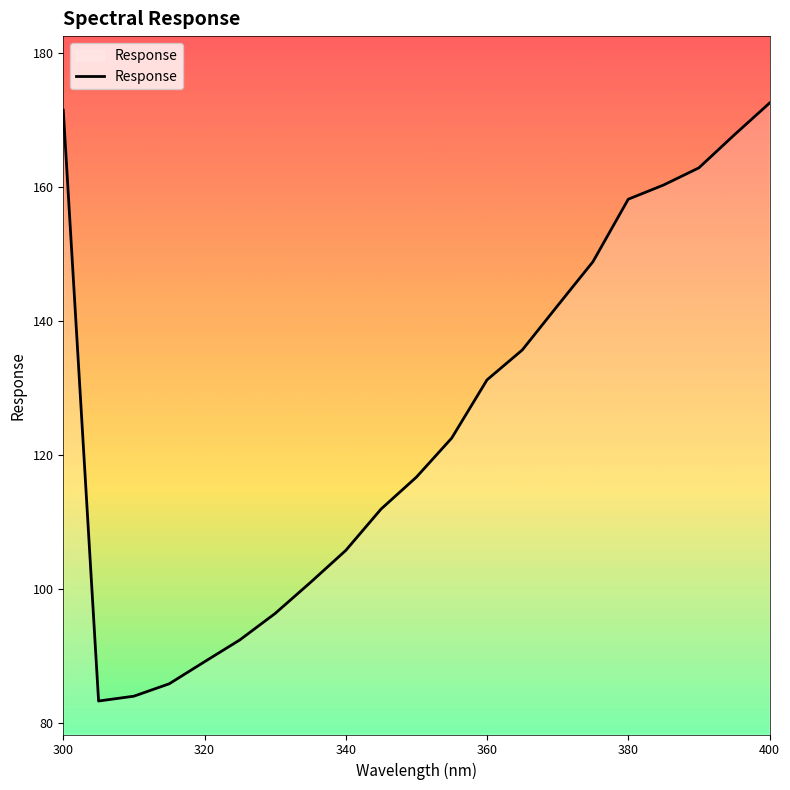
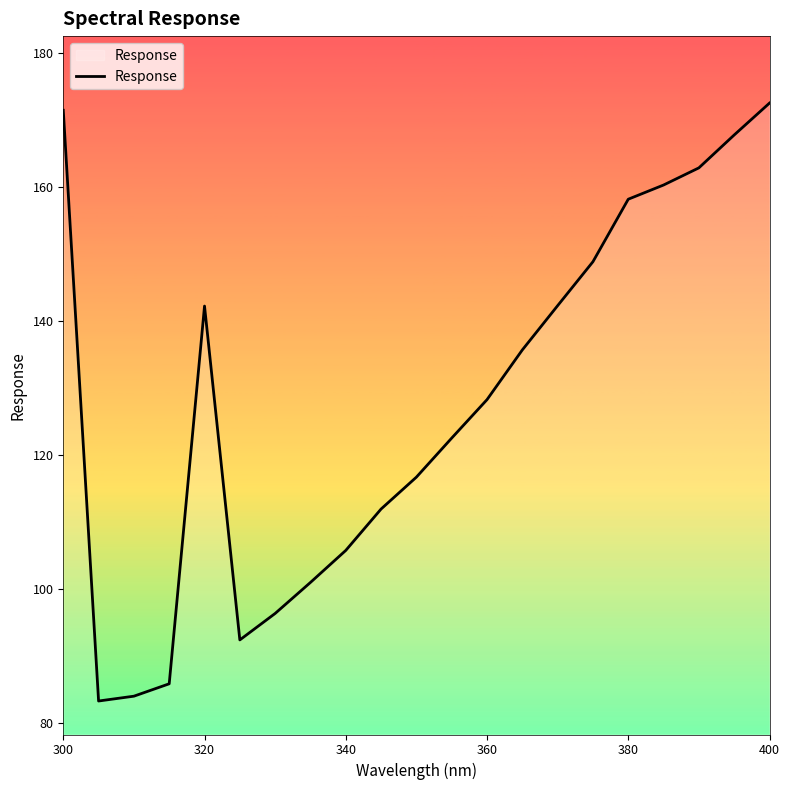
  {
    "300": 171,
-   "320": 89,
+   "320": 142,
    "340": 106,
-   "360": 131,
+   "360": 128,
    "380": 158,
    "400": 173
  }
